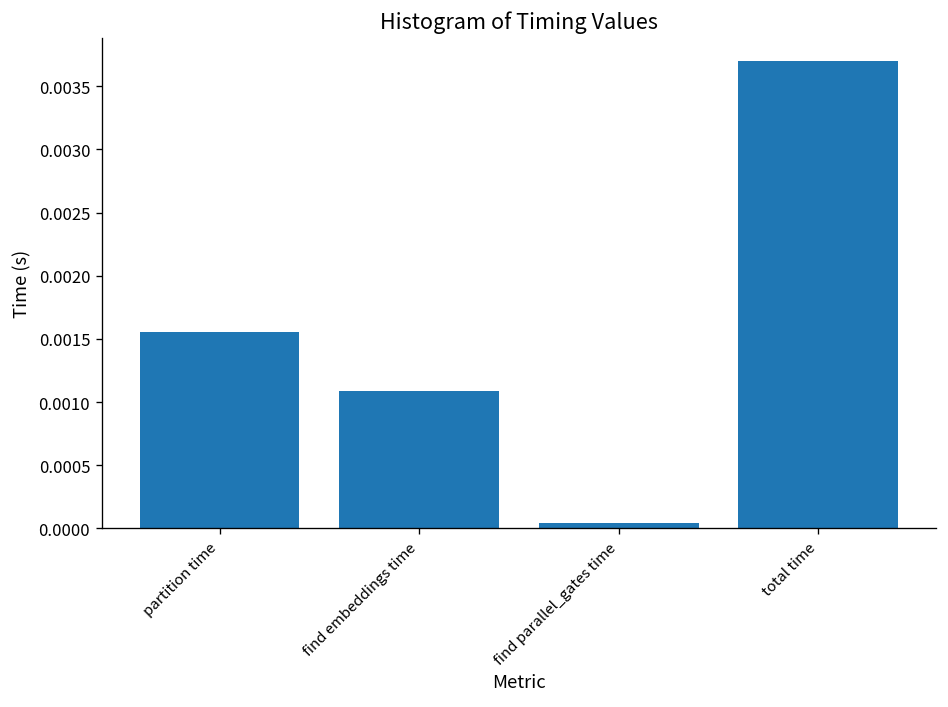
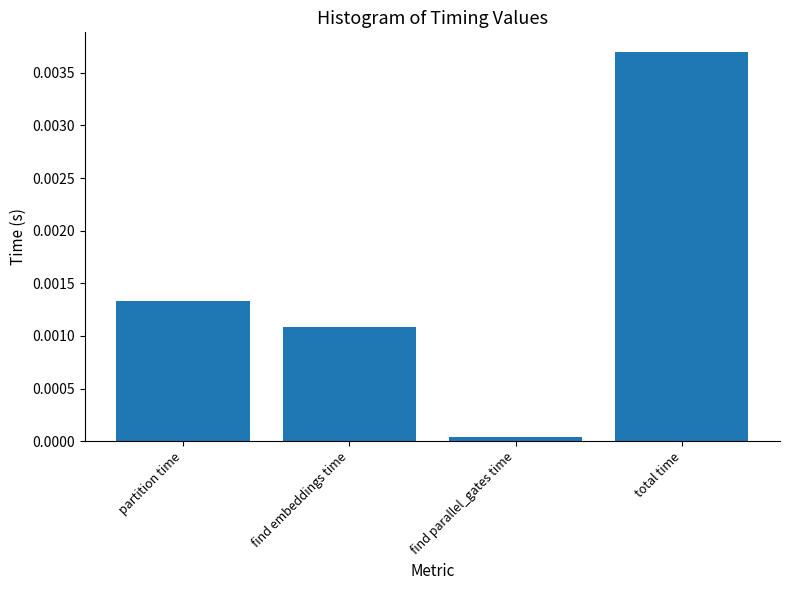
  {
-   "partition time": 0.00156,
+   "partition time": 0.00133,
    "find embeddings time": 0.00109,
    "find parallel_gates time": 0.00004,
    "total time": 0.00370
  }
